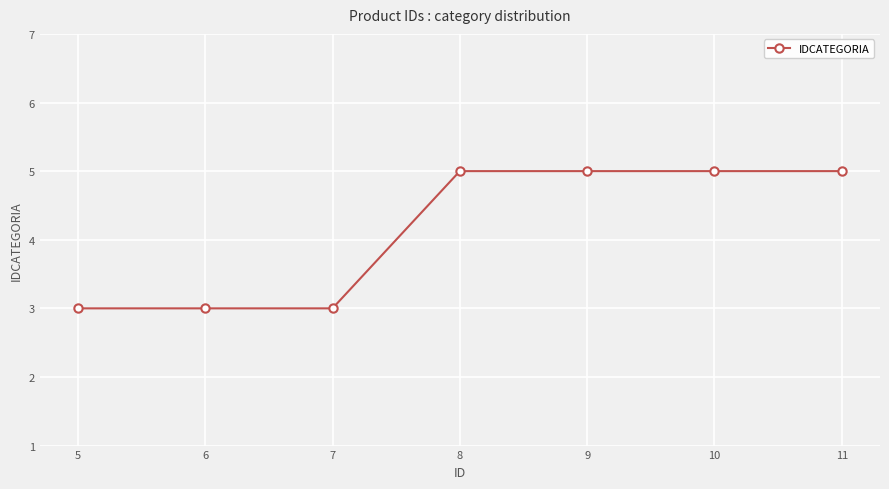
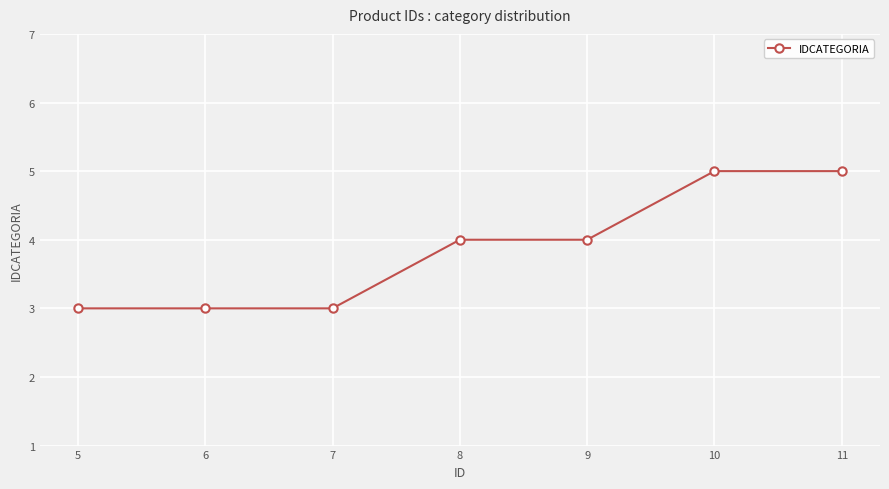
  {
    "5": 3,
    "6": 3,
    "7": 3,
-   "8": 5,
-   "9": 5,
+   "8": 4,
+   "9": 4,
    "10": 5,
    "11": 5
  }
